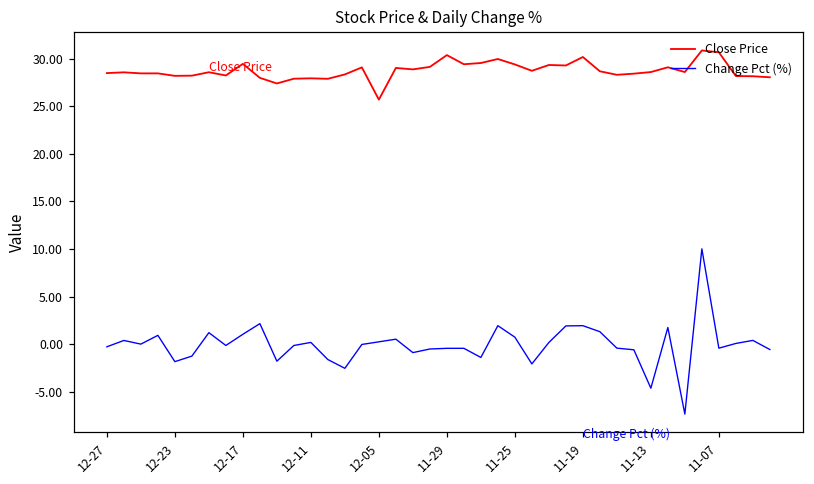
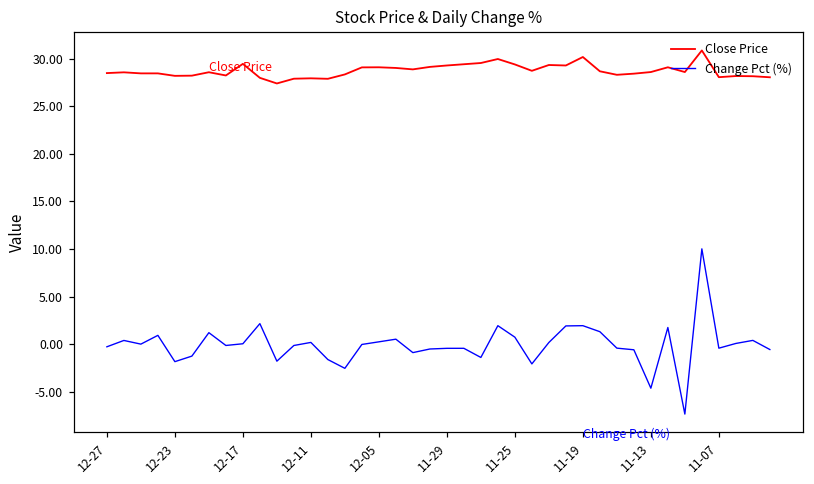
  {
    "Close Price": {
      "12-27": 28,
      "12-23": 28,
      "12-17": 29,
      "12-11": 28,
-     "12-05": 26,
-     "11-29": 30,
+     "12-05": 29,
+     "11-29": 29,
      "11-25": 29,
      "11-19": 30,
      "11-13": 29,
-     "11-07": 31
+     "11-07": 28
    },
    "Change Pct (%)": {
      "12-27": 0,
      "12-23": -2,
-     "12-17": 1,
+     "12-17": 0,
      "12-11": 0,
      "12-05": 0,
      "11-29": 0,
      "11-25": 1,
      "11-19": 2,
      "11-13": -5,
      "11-07": 0
    }
  }
